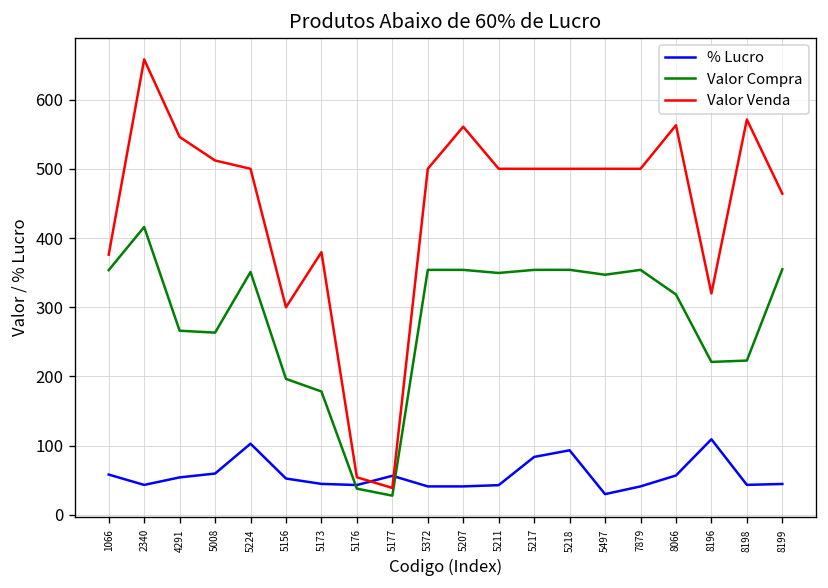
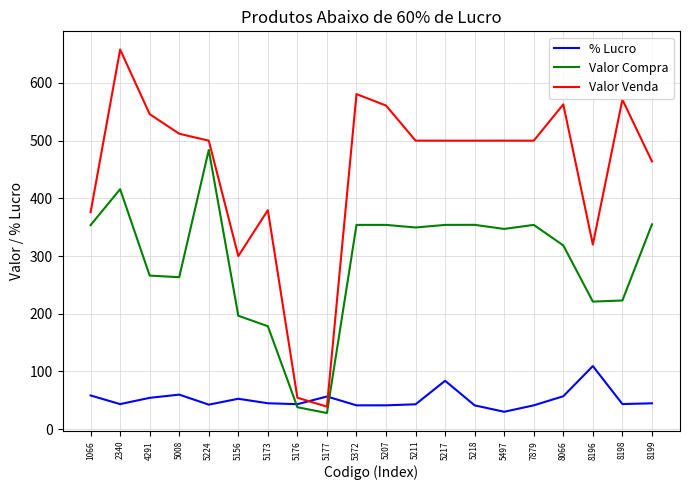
  {
    "% Lucro": {
      "1066": 60,
      "2340": 40,
      "4291": 50,
      "5008": 60,
-     "5224": 100,
+     "5224": 40,
      "5156": 50,
      "5173": 40,
      "5176": 40,
      "5177": 60,
      "5372": 40,
      "5207": 40,
      "5211": 40,
      "5217": 80,
-     "5218": 90,
+     "5218": 40,
      "5497": 30,
      "7879": 40,
      "8066": 60,
      "8196": 110,
      "8198": 40,
      "8199": 40
    },
    "Valor Compra": {
      "1066": 350,
      "2340": 420,
      "4291": 270,
      "5008": 260,
-     "5224": 350,
+     "5224": 480,
      "5156": 200,
      "5173": 180,
      "5176": 40,
      "5177": 30,
      "5372": 350,
      "5207": 350,
      "5211": 350,
      "5217": 350,
      "5218": 350,
      "5497": 350,
      "7879": 350,
      "8066": 320,
      "8196": 220,
      "8198": 220,
      "8199": 350
    },
    "Valor Venda": {
      "1066": 380,
      "2340": 660,
      "4291": 550,
      "5008": 510,
      "5224": 500,
      "5156": 300,
      "5173": 380,
      "5176": 50,
      "5177": 40,
-     "5372": 500,
+     "5372": 580,
      "5207": 560,
      "5211": 500,
      "5217": 500,
      "5218": 500,
      "5497": 500,
      "7879": 500,
      "8066": 560,
      "8196": 320,
      "8198": 570,
      "8199": 460
    }
  }
